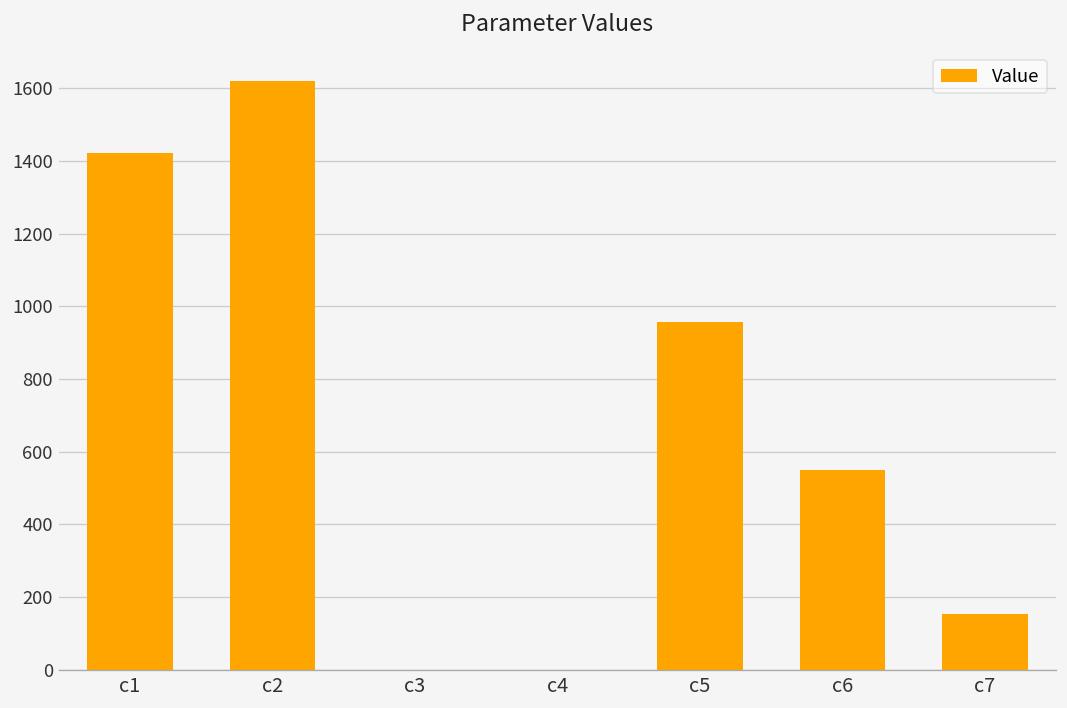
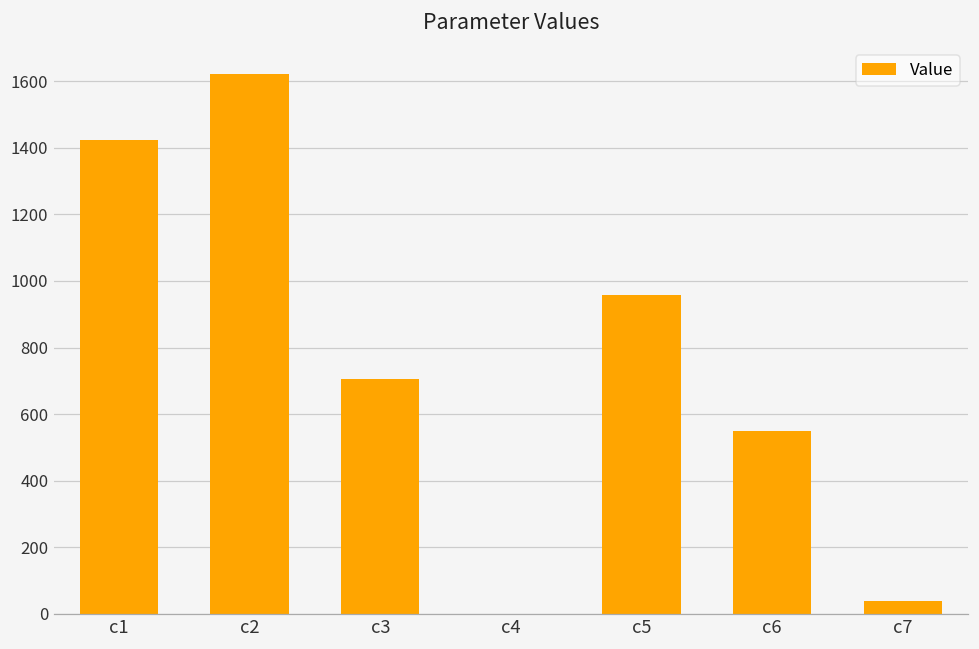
  {
    "c1": 1420,
    "c2": 1620,
-   "c3": 0,
+   "c3": 710,
    "c5": 960,
    "c6": 550,
-   "c7": 150
+   "c7": 40
  }
